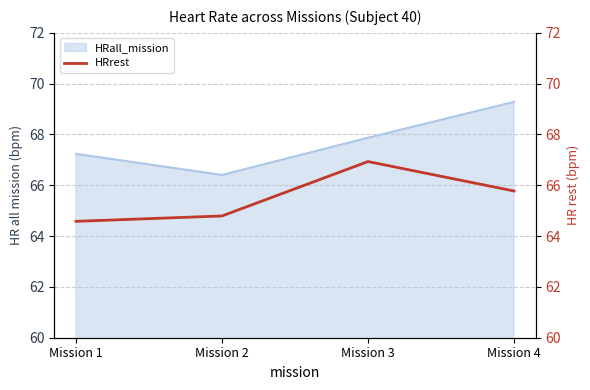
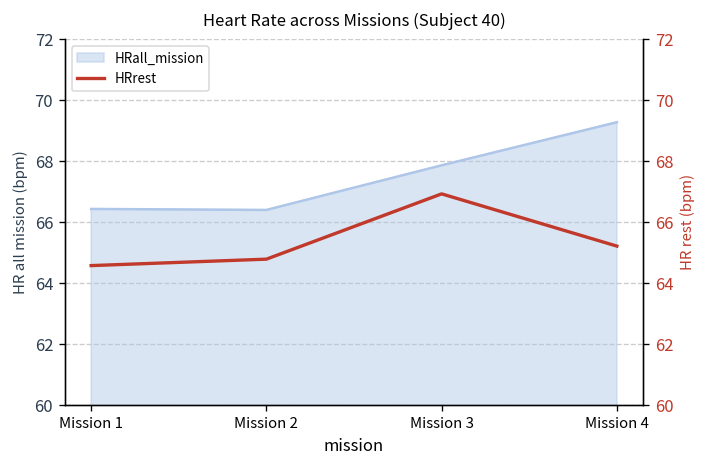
  {
    "HRall_mission": {
-     "Mission 1": 67.2,
+     "Mission 1": 66.4,
      "Mission 2": 66.4,
      "Mission 3": 67.9,
      "Mission 4": 69.3
    },
    "HRrest": {
      "Mission 1": 64.6,
      "Mission 2": 64.8,
      "Mission 3": 66.9,
-     "Mission 4": 65.8
+     "Mission 4": 65.2
    }
  }
